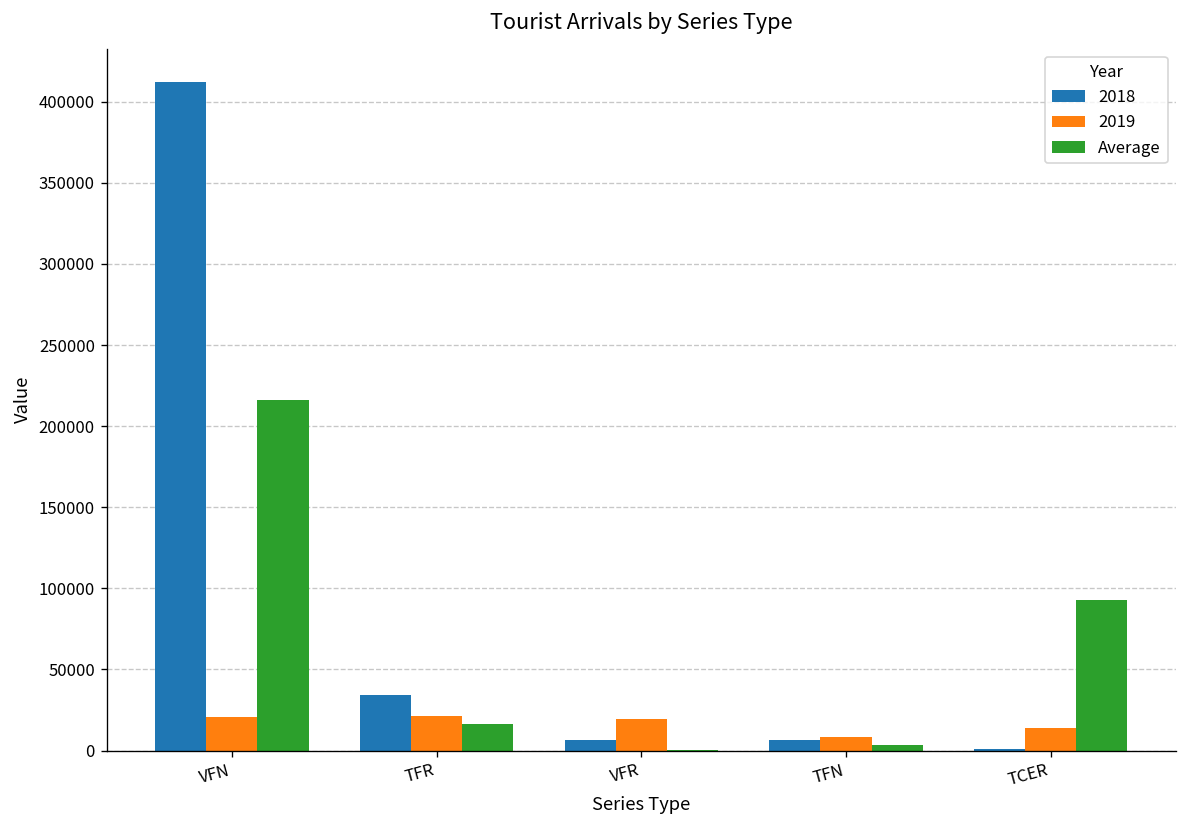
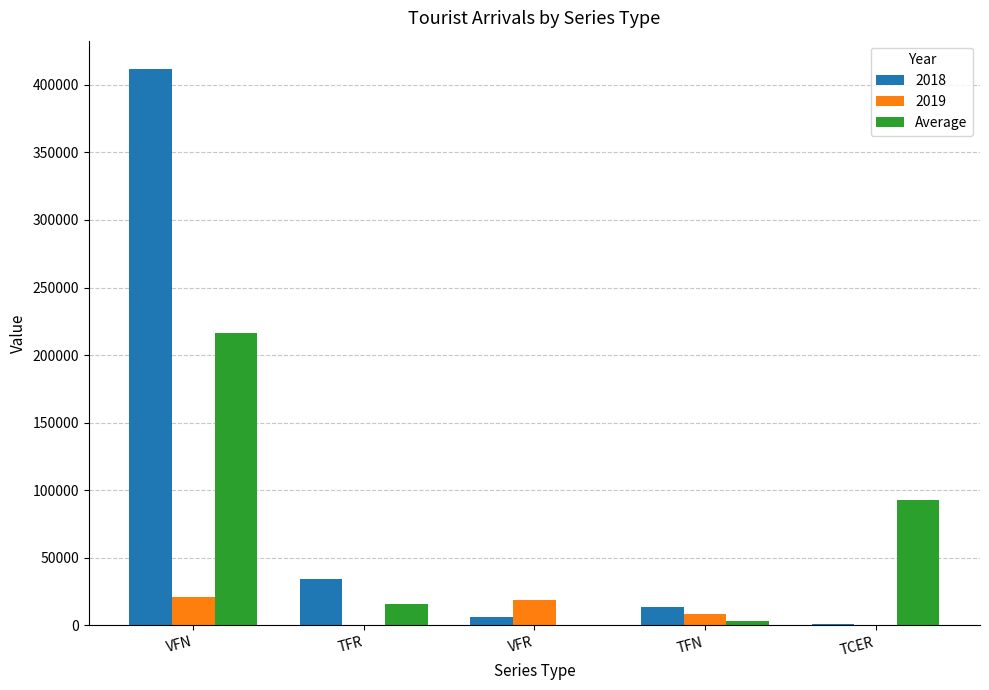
  {
    "2018": {
      "VFN": 412000,
      "TFR": 34000,
      "VFR": 6000,
-     "TFN": 7000
+     "TFN": 13000
    },
    "2019": {
      "VFN": 21000,
-     "TFR": 21000,
+     "TFR": 0,
      "VFR": 19000,
      "TFN": 8000,
-     "TCER": 14000
+     "TCER": 1000
    },
    "Average": {
      "VFN": 216000,
      "TFR": 16000,
      "TFN": 4000,
      "TCER": 93000
    }
  }
